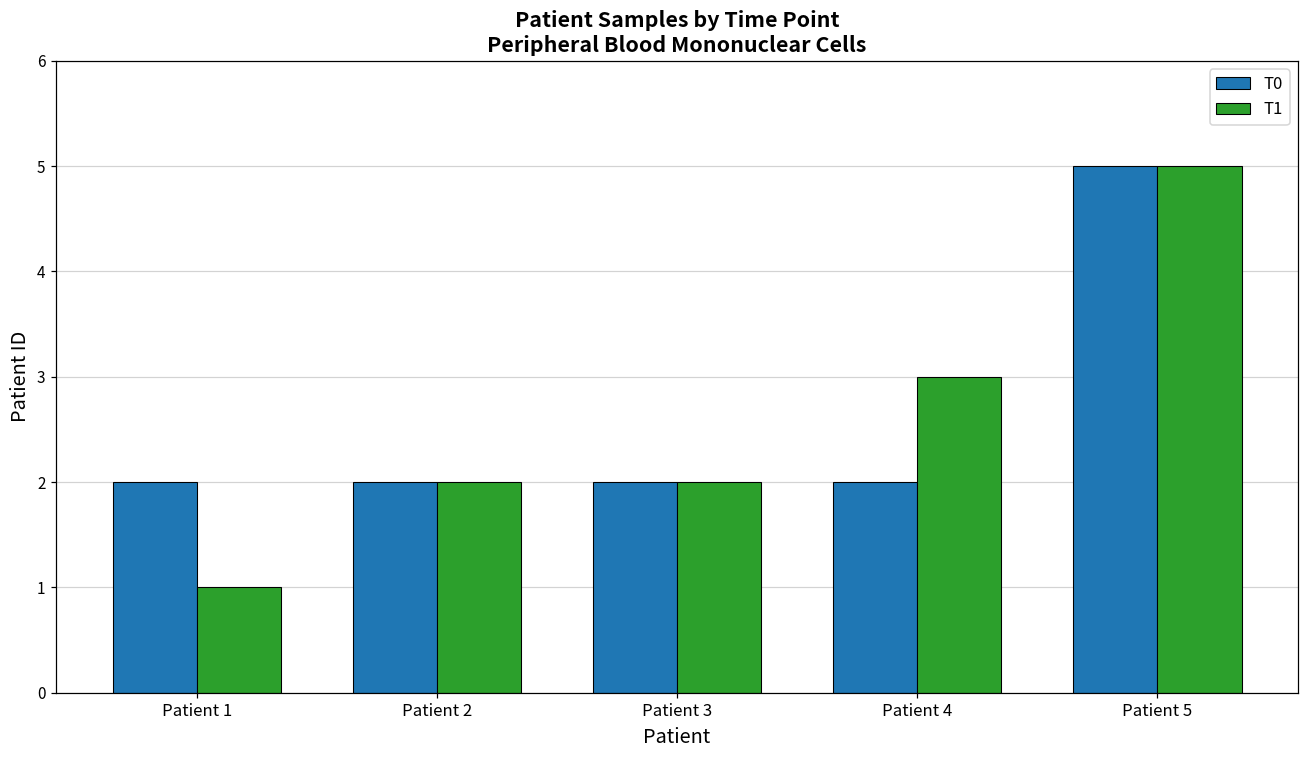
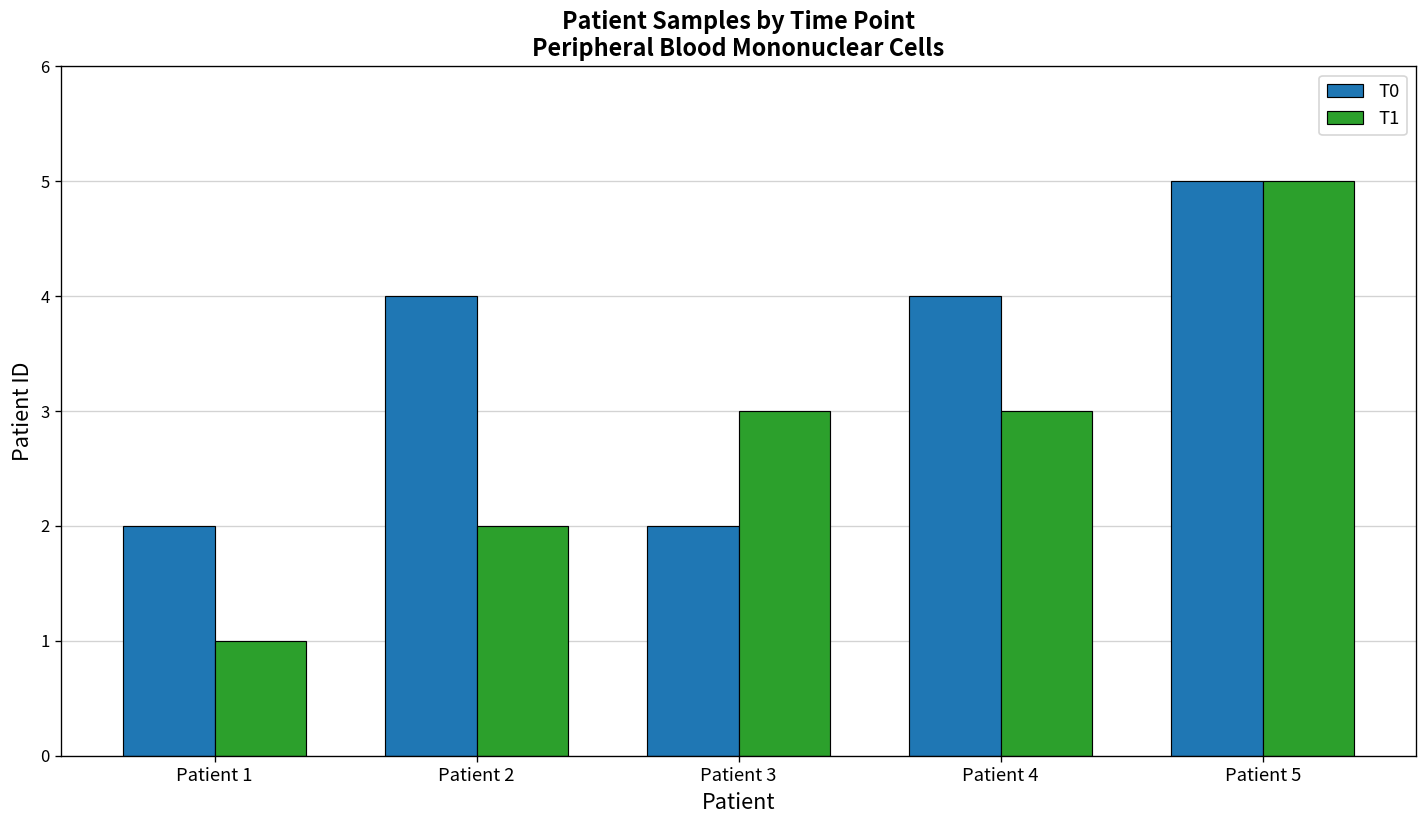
  {
    "T0": {
      "Patient 1": 2,
-     "Patient 2": 2,
+     "Patient 2": 4,
      "Patient 3": 2,
-     "Patient 4": 2,
+     "Patient 4": 4,
      "Patient 5": 5
    },
    "T1": {
      "Patient 1": 1,
      "Patient 2": 2,
-     "Patient 3": 2,
+     "Patient 3": 3,
      "Patient 4": 3,
      "Patient 5": 5
    }
  }
